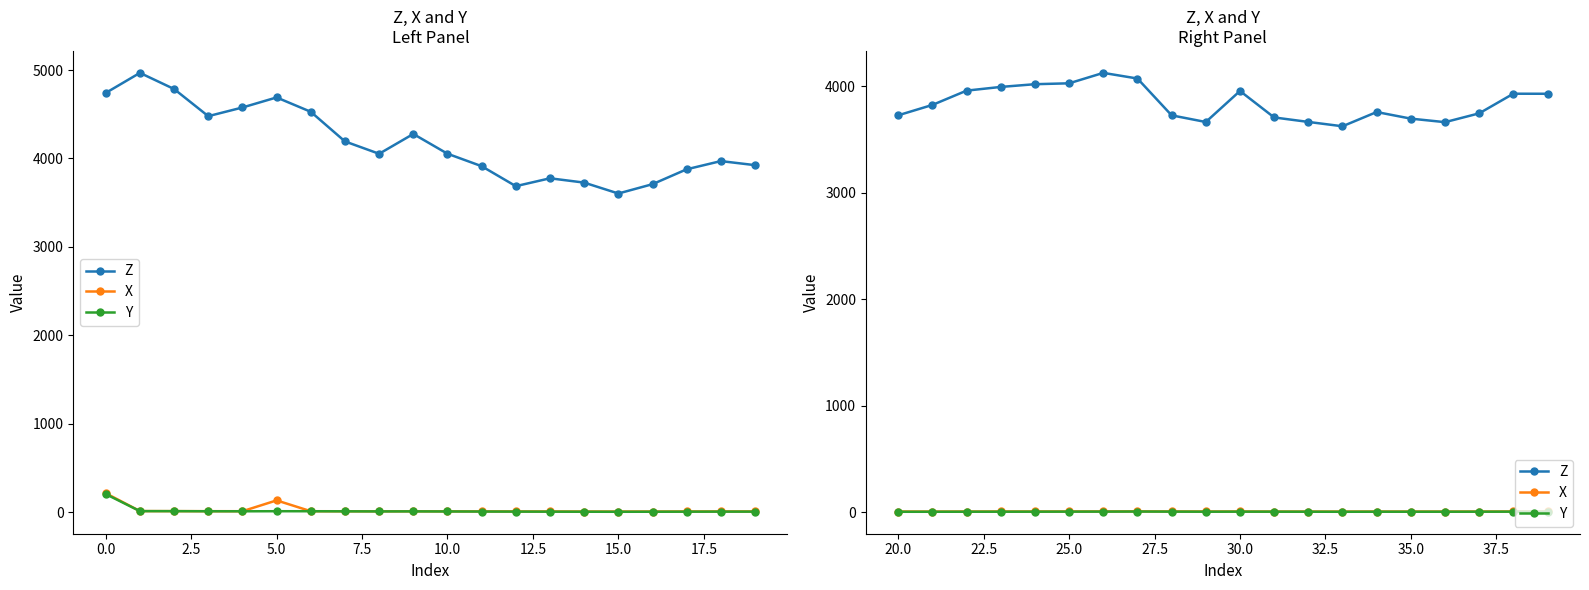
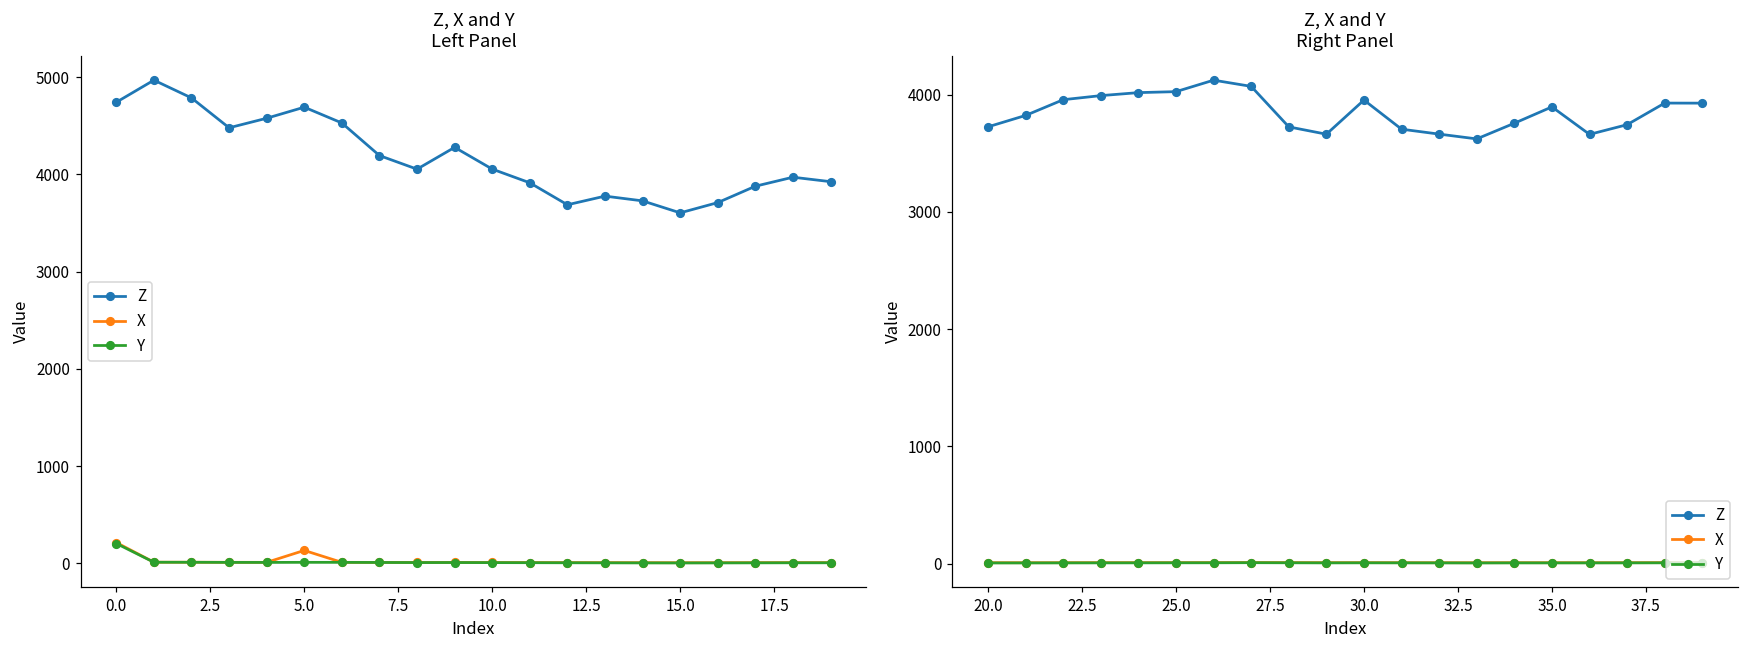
  {
    "Z, X and Y Left Panel": {
      "Z": {
        "0.0": 4700,
        "5.0": 4700,
        "10.0": 4100,
        "15.0": 3600
      },
      "X": {
        "5.0": 100
      },
      "Y": {
        "5.0": 0
      }
    },
    "Z, X and Y Right Panel": {
      "Z": {
        "20.0": 3730,
        "25.0": 4030,
        "30.0": 3950,
-       "35.0": 3690
+       "35.0": 3900
      }
    }
  }
